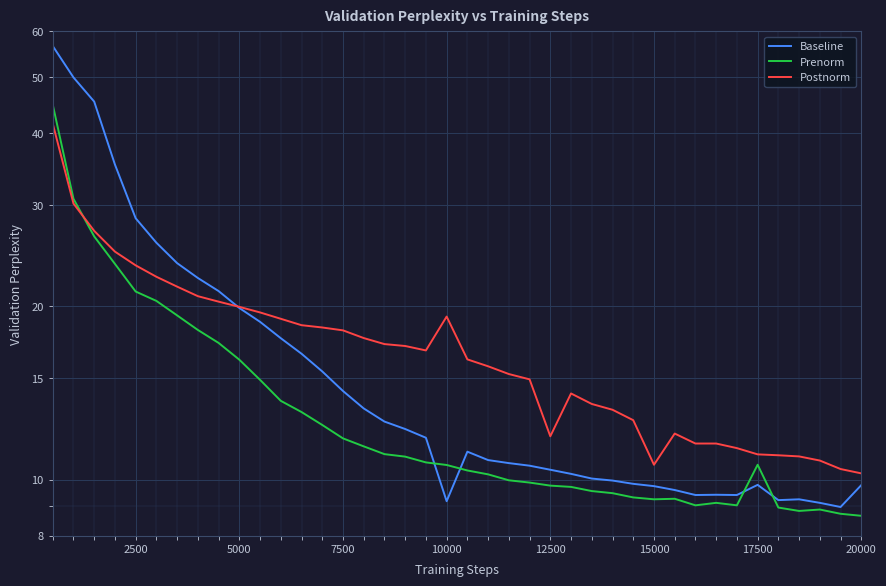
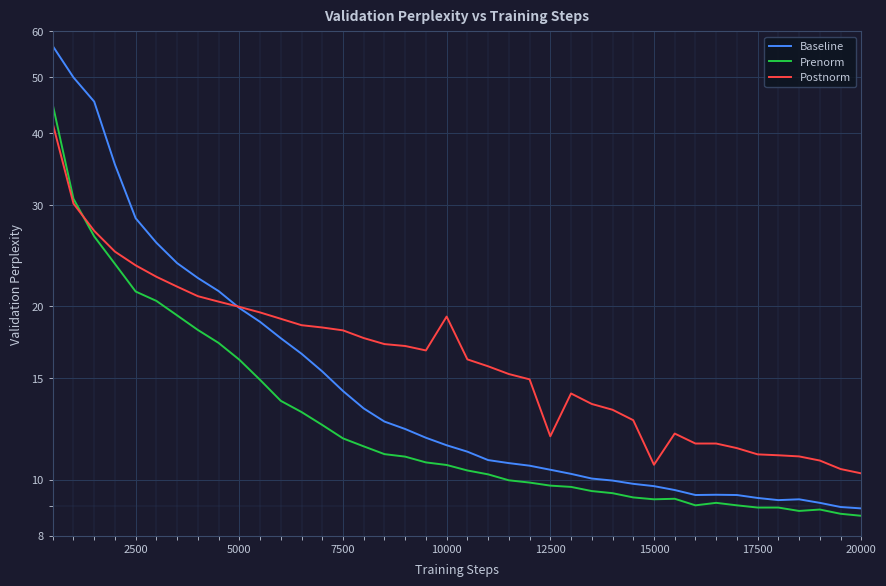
  {
    "Baseline": {
      "2500": 28,
      "7500": 14.3,
-     "10000": 9.2,
+     "10000": 11.5,
      "12500": 10.4,
      "15000": 9.8,
-     "17500": 9.8,
-     "20000": 9.8
+     "17500": 9.3,
+     "20000": 8.9
    },
    "Prenorm": {
      "2500": 21.2,
      "5000": 16.2,
      "7500": 11.8,
      "10000": 10.6,
      "12500": 9.8,
      "15000": 9.3,
-     "17500": 10.6,
+     "17500": 9.0,
      "20000": 8.7
    },
    "Postnorm": {
      "2500": 23.6,
      "7500": 18.2,
      "10000": 19.2,
      "12500": 11.9,
      "15000": 10.6,
      "17500": 11.1,
      "20000": 10.3
    }
  }
